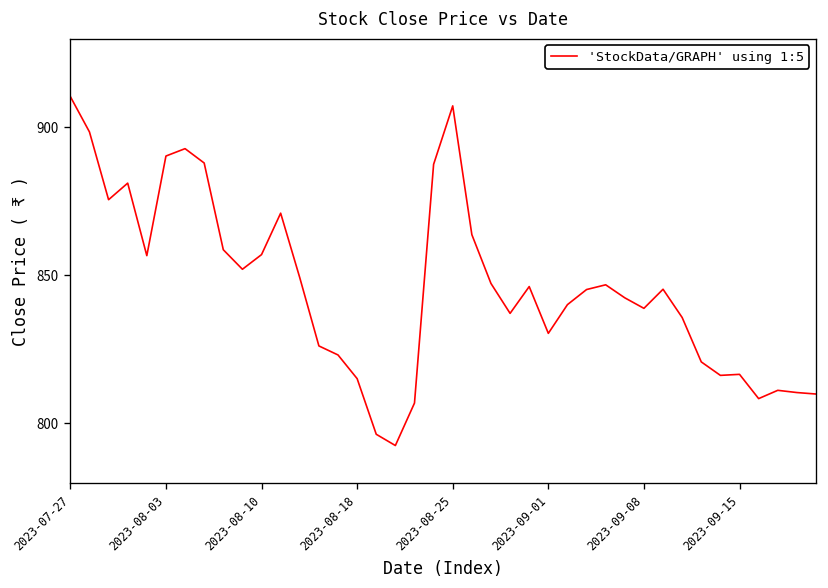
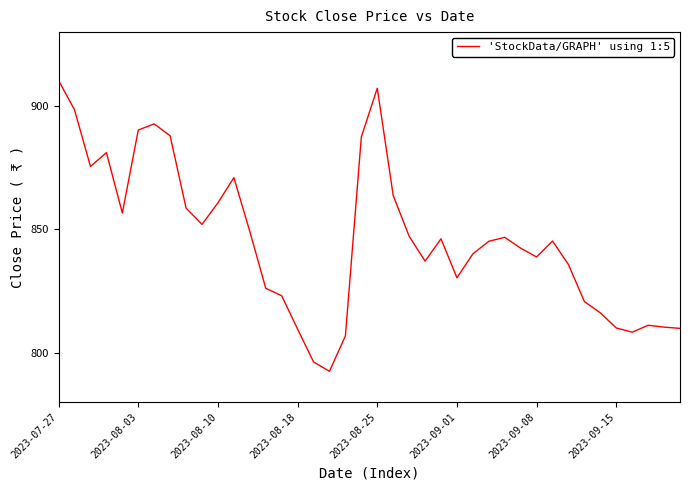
  {
    "2023-07-27": 910,
    "2023-08-03": 890,
-   "2023-08-10": 857,
-   "2023-08-18": 815,
+   "2023-08-10": 861,
+   "2023-08-18": 810,
    "2023-08-25": 907,
    "2023-09-01": 830,
    "2023-09-08": 839,
-   "2023-09-15": 817
+   "2023-09-15": 810
  }
